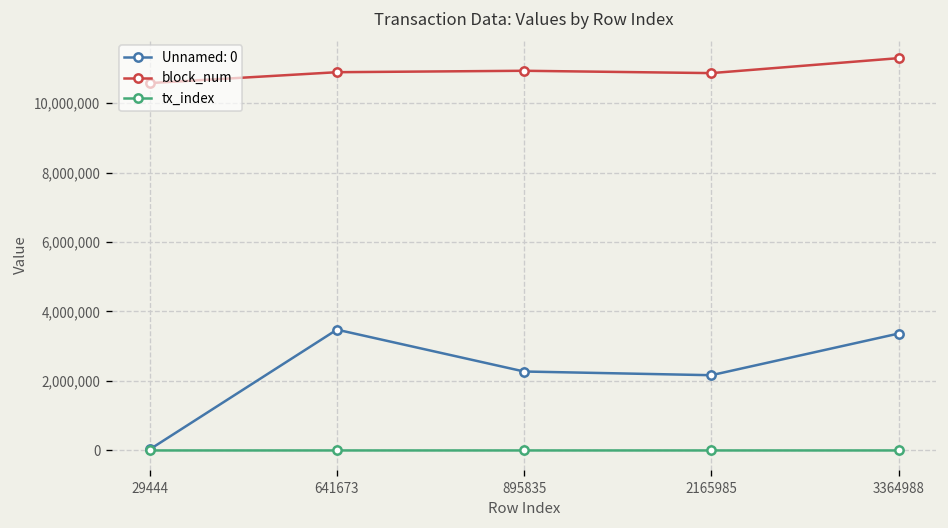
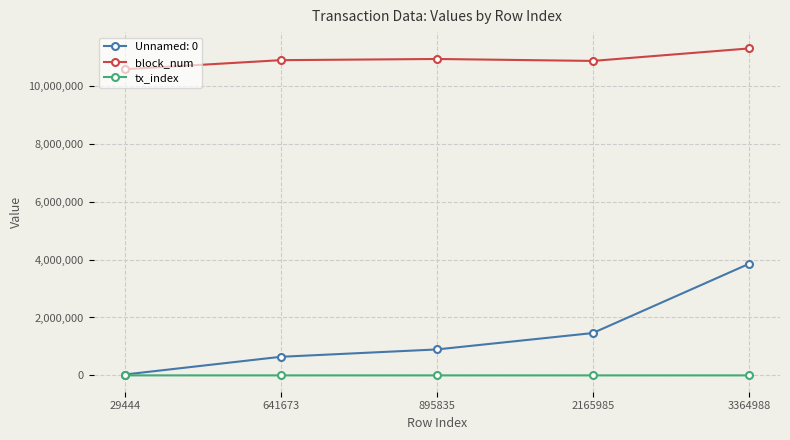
  {
    "Unnamed: 0": {
-     "641673": "3,500,000",
-     "895835": "2,300,000",
-     "2165985": "2,200,000",
-     "3364988": "3,400,000"
+     "641673": "600,000",
+     "895835": "900,000",
+     "2165985": "1,500,000",
+     "3364988": "3,900,000"
    },
    "block_num": {
      "641673": "10,900,000",
      "895835": "10,900,000",
      "2165985": "10,900,000",
      "3364988": "11,300,000"
    },
    "tx_index": {
      "641673": "0",
      "895835": "0",
      "2165985": "0",
      "3364988": "0"
    }
  }
